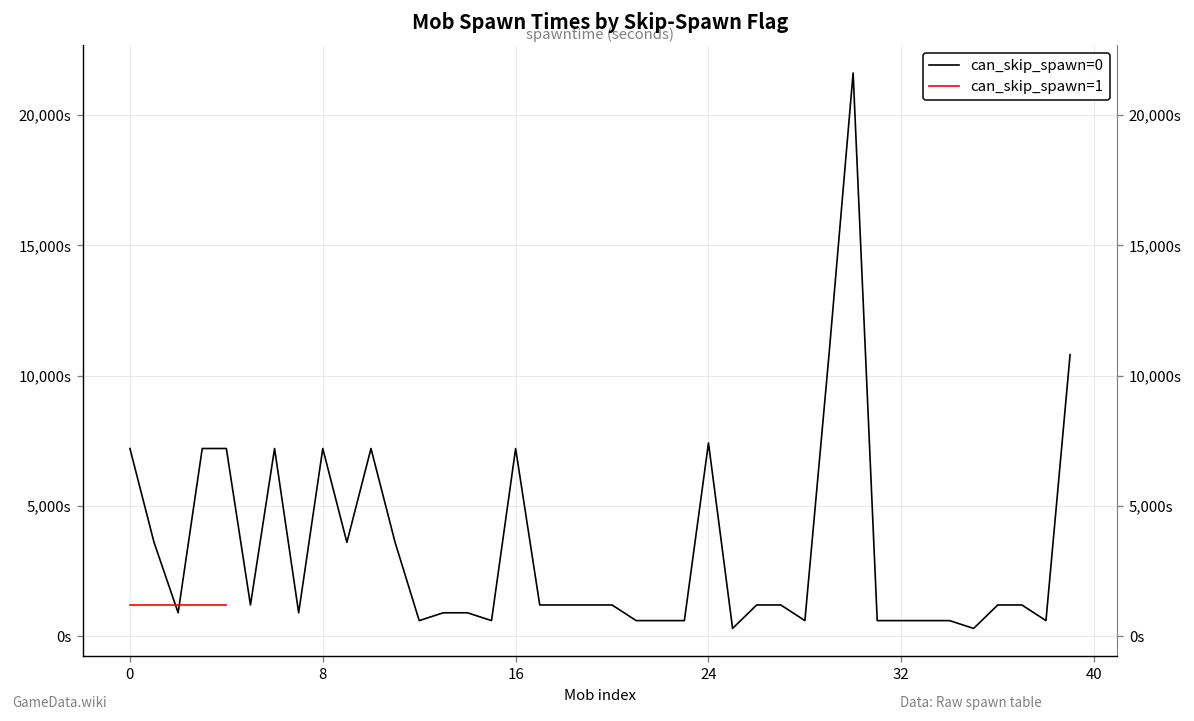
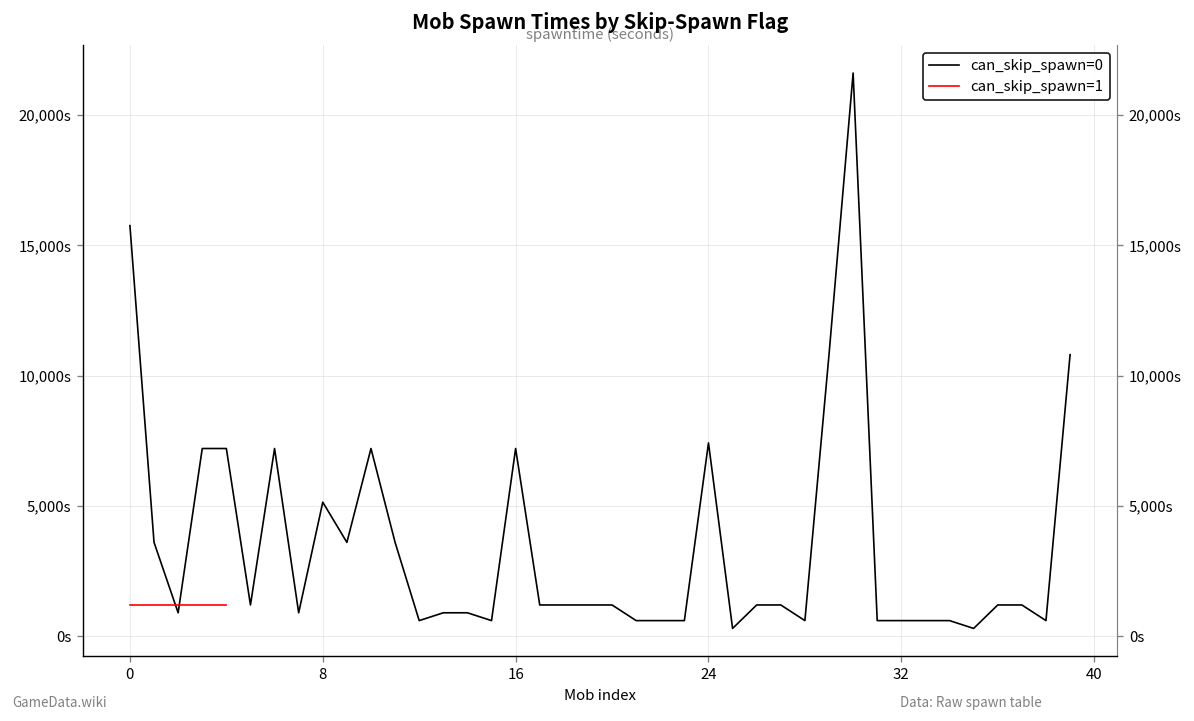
  {
    "can_skip_spawn=0": {
-     "0": "7,200s",
-     "8": "7,200s",
+     "0": "15,700s",
+     "8": "5,100s",
      "16": "7,200s",
      "24": "7,400s",
      "32": "600s"
    },
    "can_skip_spawn=1": {
      "0": "1,200s"
    }
  }
